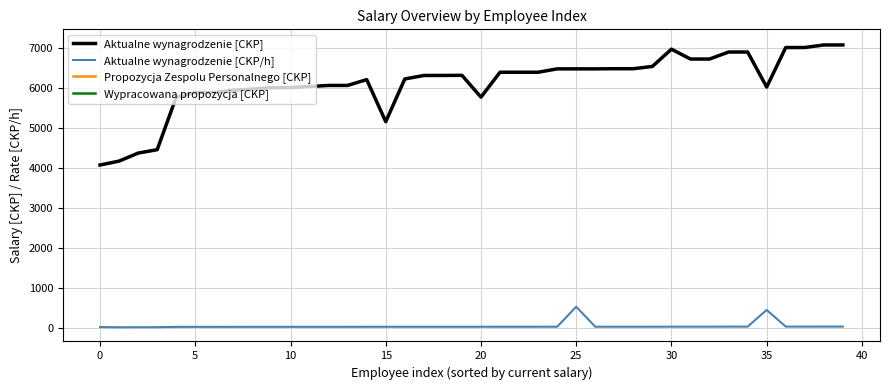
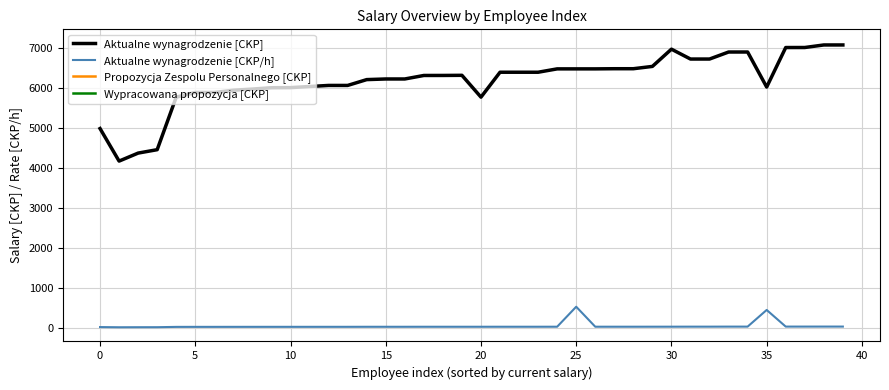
  {
    "Aktualne wynagrodzenie [CKP]": {
-     "0": 4100,
-     "15": 5200,
+     "0": 5000,
+     "15": 6200,
      "20": 5800,
      "25": 6500,
      "30": 7000,
      "35": 6000
    },
    "Aktualne wynagrodzenie [CKP/h]": {
      "0": 0,
      "5": 0,
      "10": 0,
      "15": 0,
      "20": 0,
      "25": 500,
      "30": 0,
      "35": 500
    }
  }
